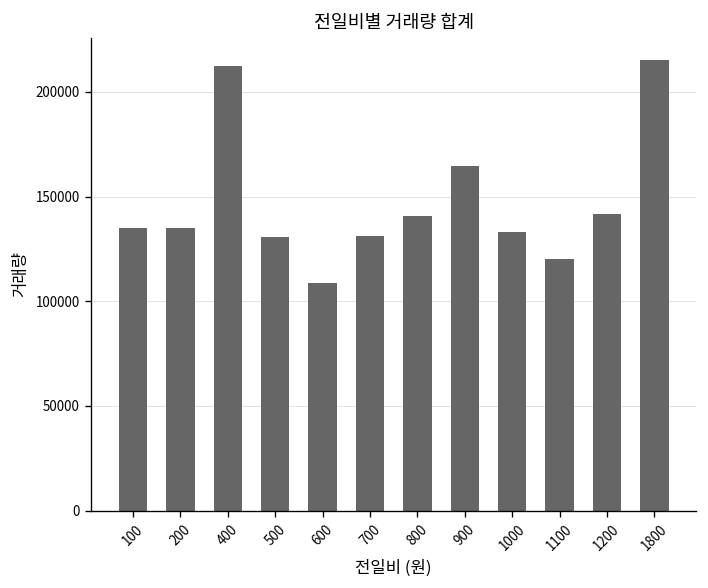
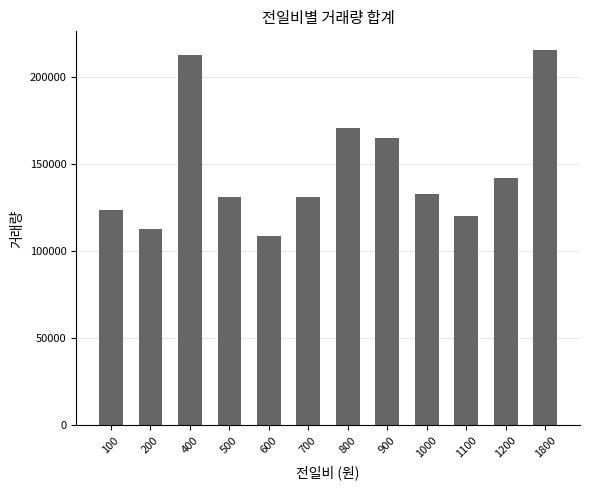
  {
-   "100": 135000,
-   "200": 135000,
+   "100": 124000,
+   "200": 113000,
    "400": 212000,
    "500": 131000,
    "600": 109000,
    "700": 131000,
-   "800": 141000,
+   "800": 170000,
    "900": 165000,
    "1000": 133000,
    "1100": 120000,
    "1200": 142000,
    "1800": 215000
  }
